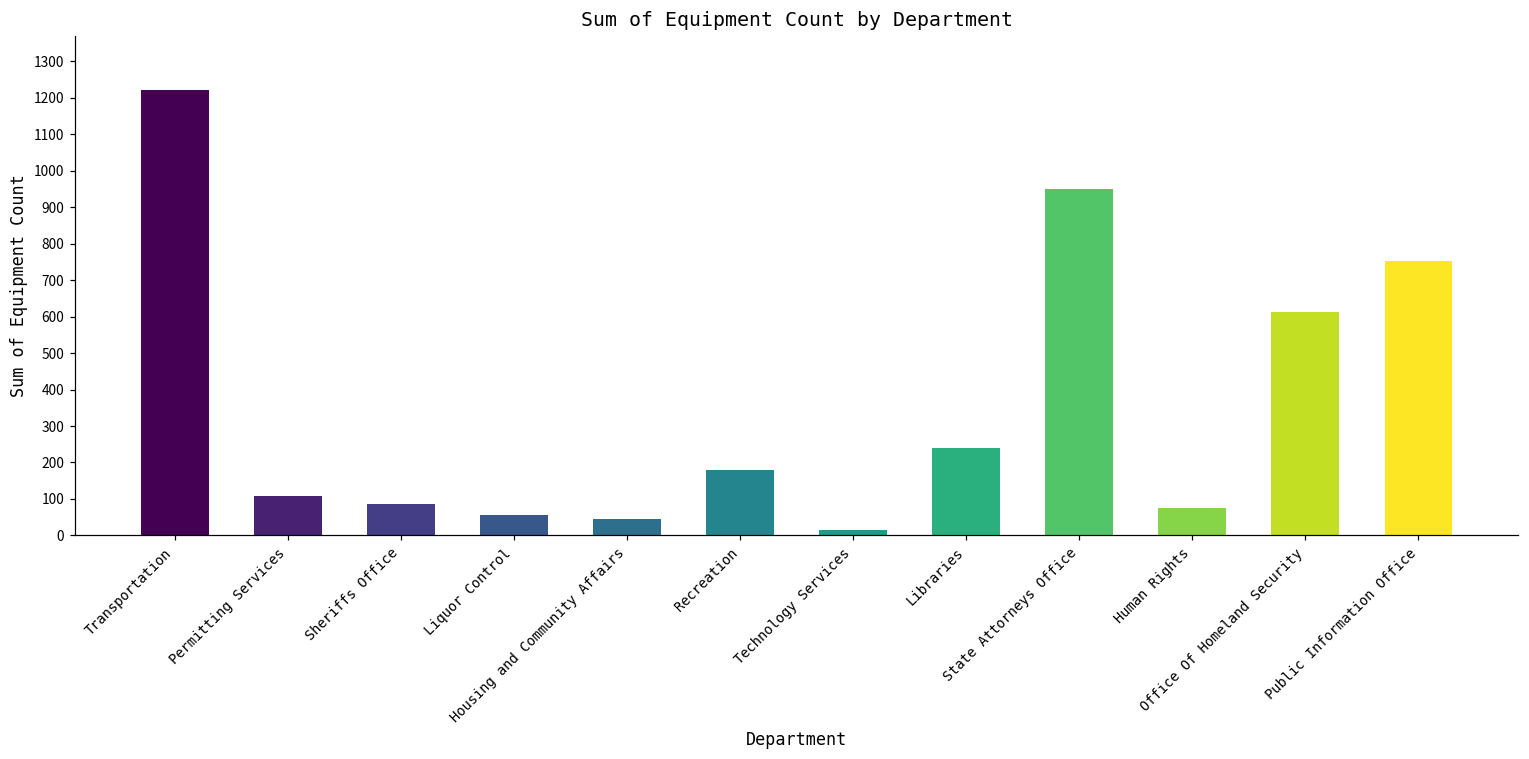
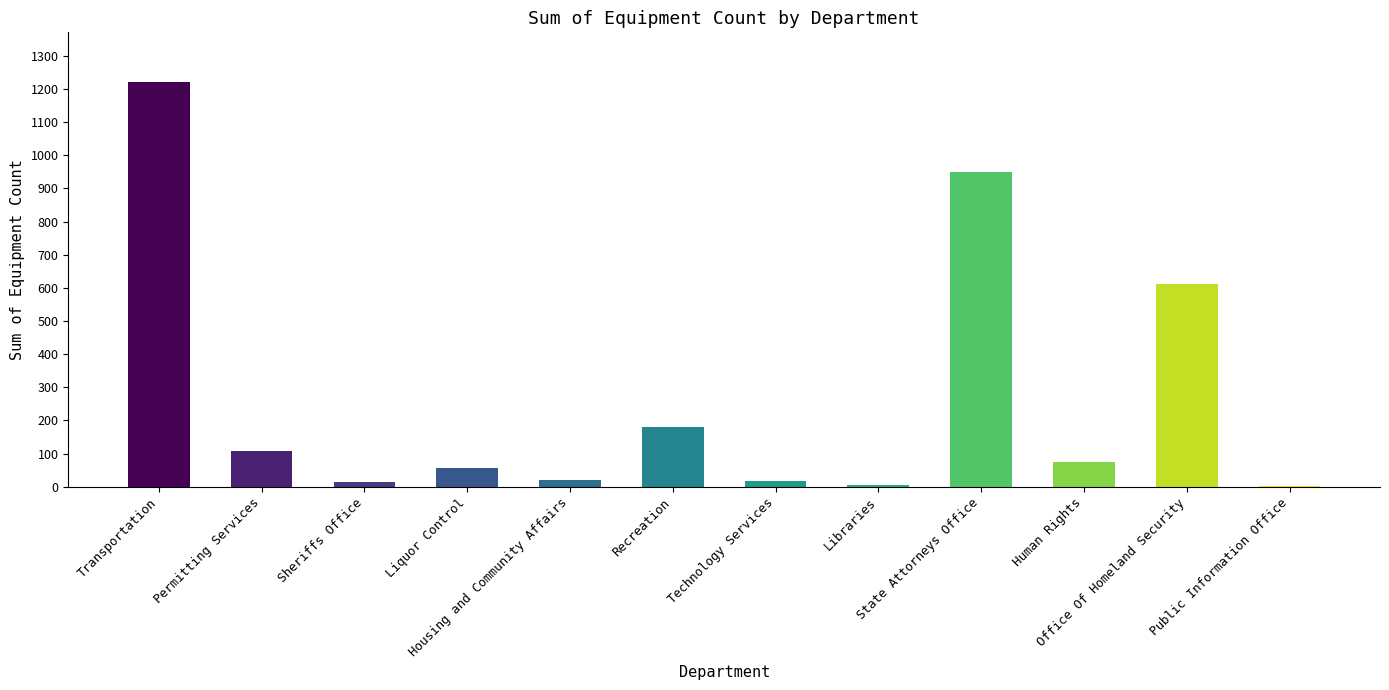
  {
    "Transportation": 1220,
    "Permitting Services": 110,
-   "Sheriffs Office": 90,
+   "Sheriffs Office": 20,
    "Liquor Control": 60,
-   "Housing and Community Affairs": 50,
+   "Housing and Community Affairs": 20,
    "Recreation": 180,
    "Technology Services": 20,
-   "Libraries": 240,
+   "Libraries": 10,
    "State Attorneys Office": 950,
    "Human Rights": 70,
    "Office Of Homeland Security": 610,
-   "Public Information Office": 750
+   "Public Information Office": 0
  }
